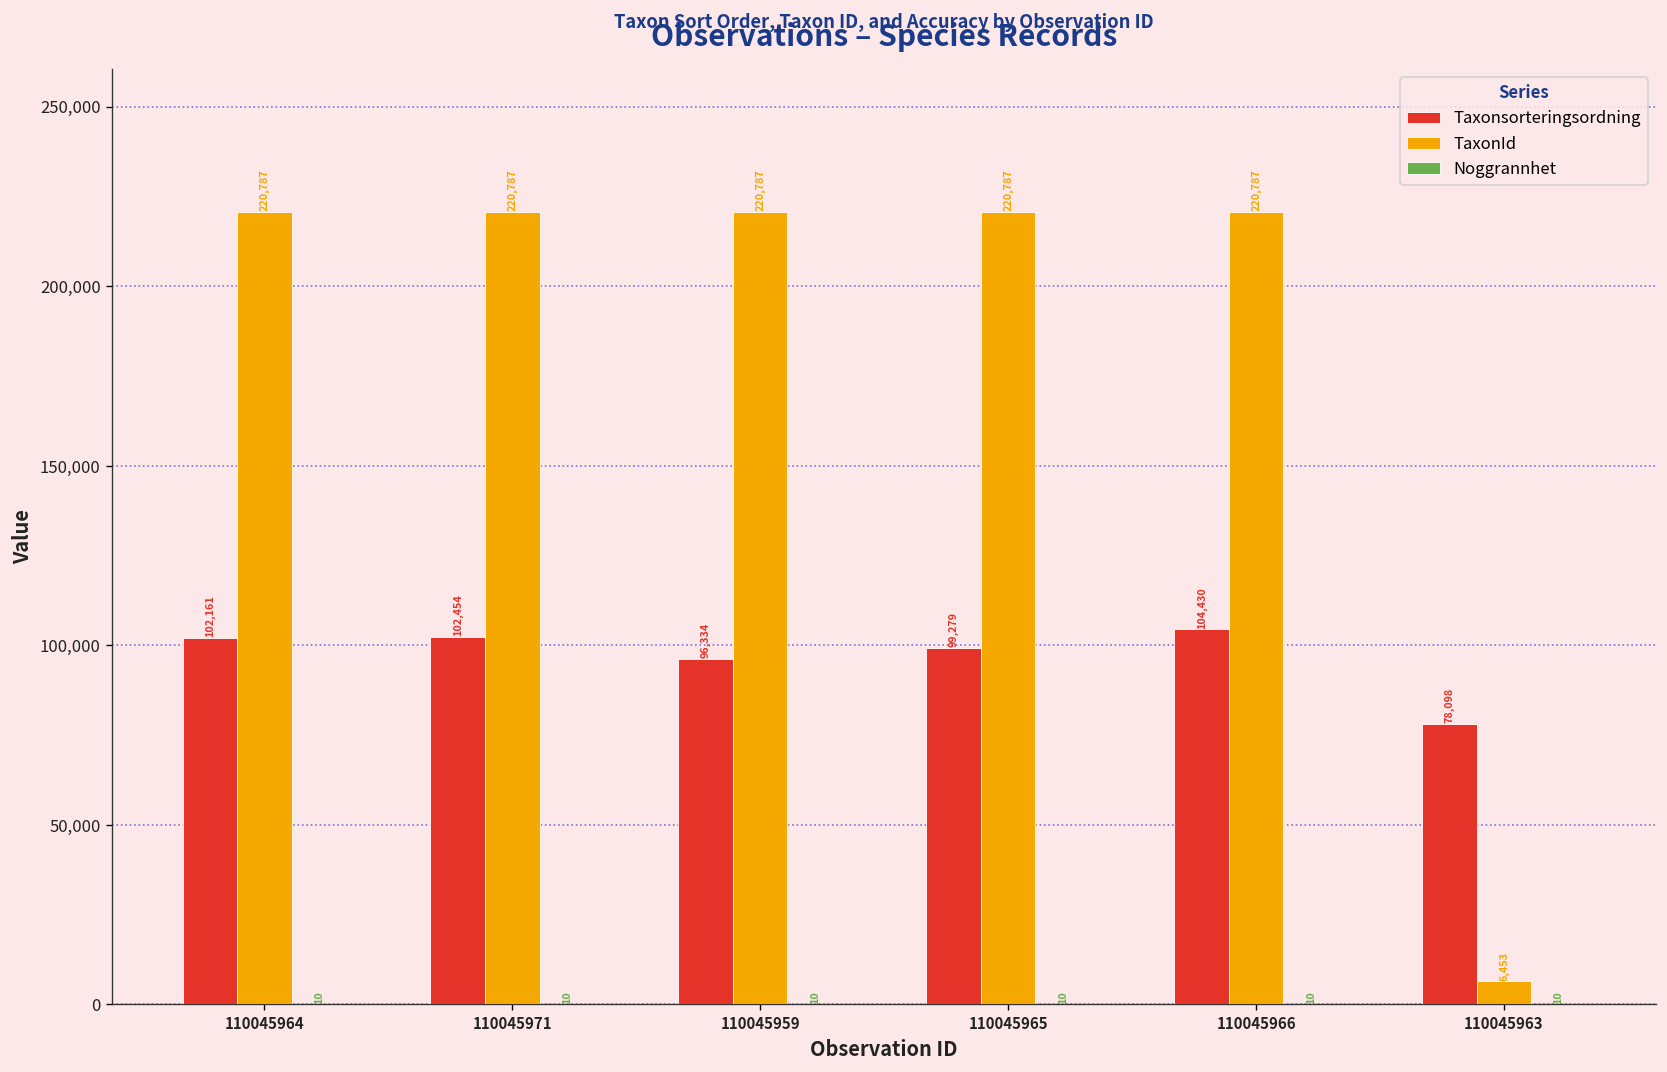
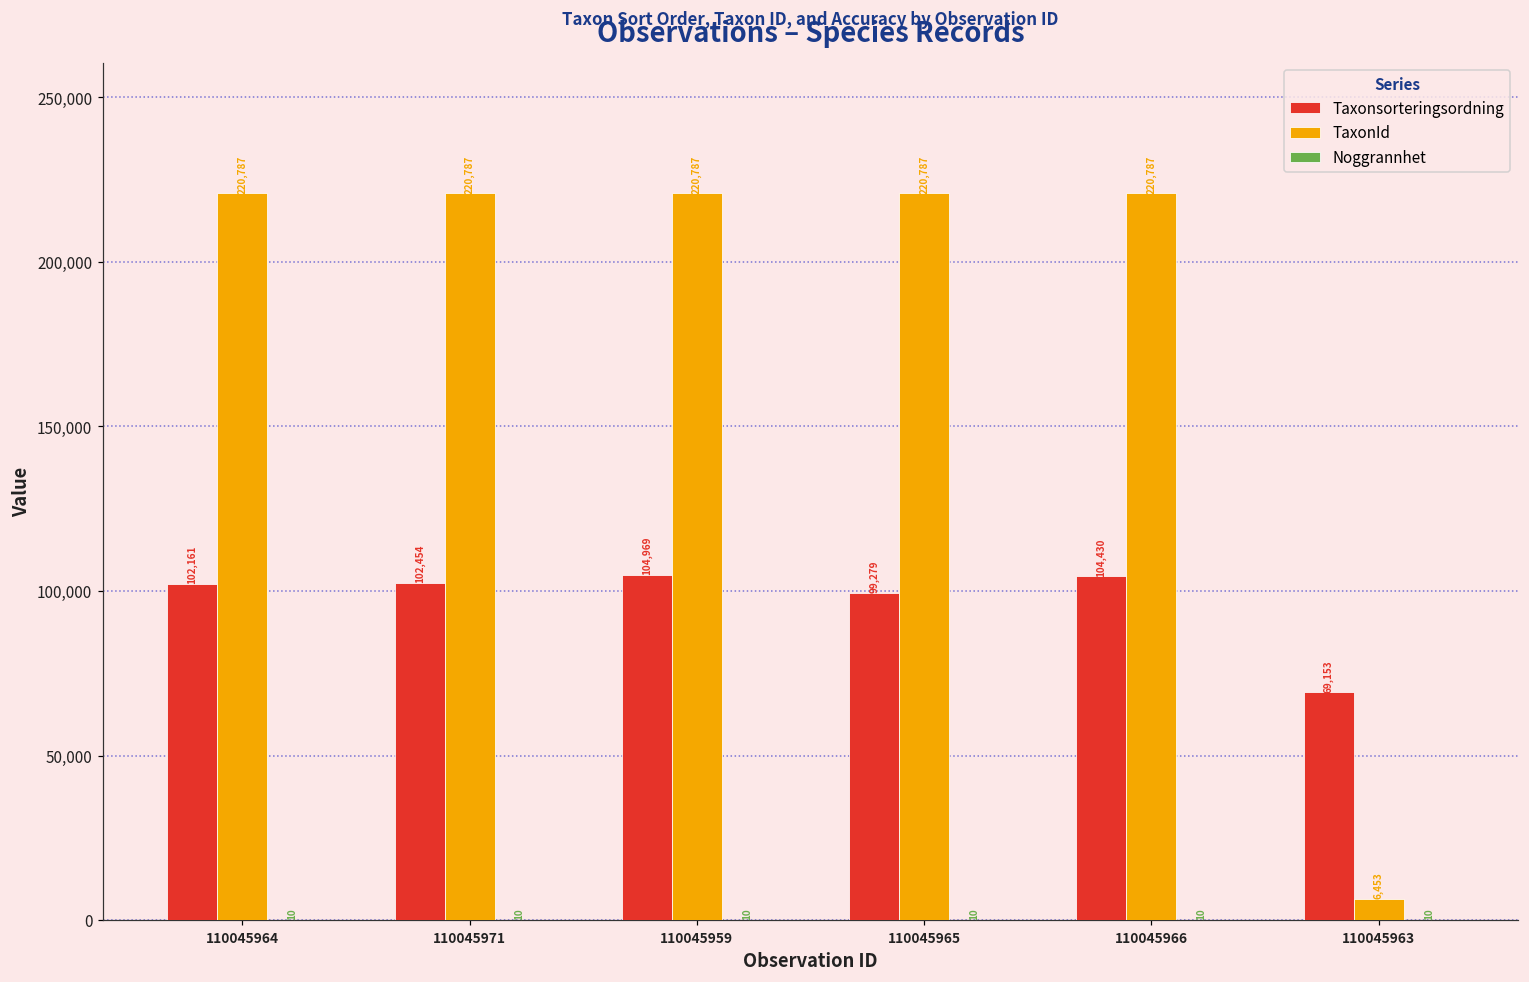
  {
    "Taxonsorteringsordning": {
      "110045964": "102,161",
      "110045971": "102,454",
-     "110045959": "96,334",
+     "110045959": "104,969",
      "110045965": "99,279",
      "110045966": "104,430",
-     "110045963": "78,098"
+     "110045963": "69,153"
    },
    "TaxonId": {
      "110045964": "220,787",
      "110045971": "220,787",
      "110045959": "220,787",
      "110045965": "220,787",
      "110045966": "220,787",
      "110045963": "6,453"
    },
    "Noggrannhet": {
      "110045964": "10",
      "110045971": "10",
      "110045959": "10",
      "110045965": "10",
      "110045966": "10",
      "110045963": "10"
    }
  }
